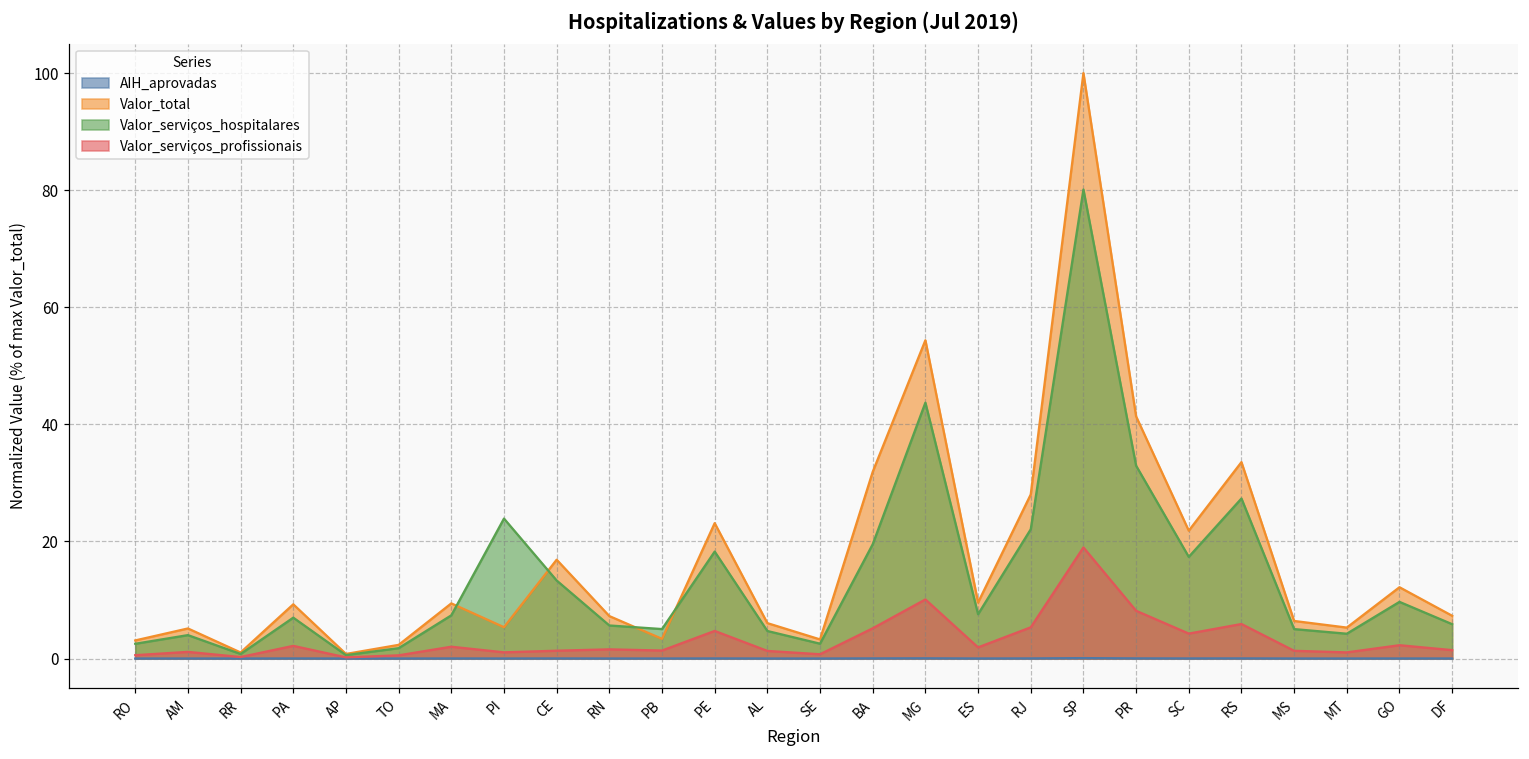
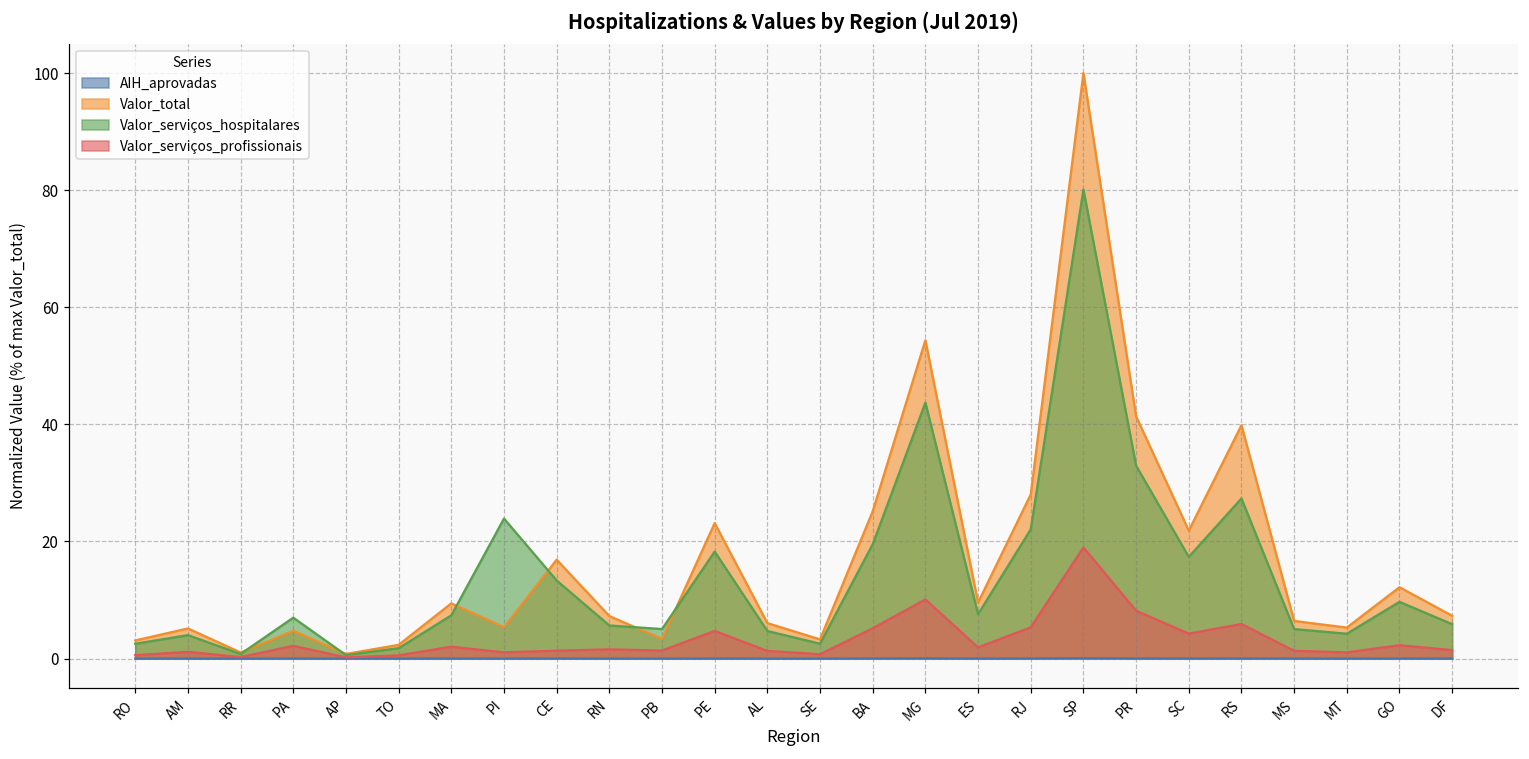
  {
    "AIH_aprovadas": {
      "RO": 0,
      "AM": 0,
      "PA": 0,
      "TO": 0,
      "MA": 0,
      "PI": 0,
      "CE": 0,
      "RN": 0,
      "PB": 0,
      "PE": 0,
      "AL": 0,
      "SE": 0,
      "BA": 0,
      "MG": 0,
      "ES": 0,
      "RJ": 0,
      "SP": 0,
      "PR": 0,
      "SC": 0,
      "RS": 0,
      "MS": 0,
      "MT": 0,
      "GO": 0,
      "DF": 0
    },
    "Valor_total": {
      "RO": 3,
      "AM": 5,
-     "PA": 9,
+     "PA": 5,
      "TO": 2,
      "MA": 9,
      "PI": 5,
      "CE": 17,
      "RN": 7,
      "PB": 3,
      "PE": 23,
      "AL": 6,
      "SE": 3,
-     "BA": 32,
+     "BA": 25,
      "MG": 54,
      "ES": 10,
      "RJ": 28,
      "SP": 100,
      "PR": 41,
      "SC": 22,
-     "RS": 34,
+     "RS": 40,
      "MS": 6,
      "MT": 5,
      "GO": 12,
      "DF": 7
    },
    "Valor_serviços_hospitalares": {
      "RO": 3,
      "AM": 4,
      "PA": 7,
      "TO": 2,
      "MA": 7,
      "PI": 24,
      "CE": 13,
      "RN": 6,
      "PB": 5,
      "PE": 18,
      "AL": 5,
      "SE": 3,
      "BA": 20,
      "MG": 44,
      "ES": 8,
      "RJ": 22,
      "SP": 80,
      "PR": 33,
      "SC": 17,
      "RS": 27,
      "MS": 5,
      "MT": 4,
      "GO": 10,
      "DF": 6
    },
    "Valor_serviços_profissionais": {
      "RO": 1,
      "AM": 1,
      "PA": 2,
      "TO": 1,
      "MA": 2,
      "PI": 1,
      "CE": 1,
      "RN": 2,
      "PB": 1,
      "PE": 5,
      "AL": 1,
      "SE": 1,
      "BA": 5,
      "MG": 10,
      "ES": 2,
      "RJ": 5,
      "SP": 19,
      "PR": 8,
      "SC": 4,
      "RS": 6,
      "MS": 1,
      "MT": 1,
      "GO": 2,
      "DF": 1
    }
  }
